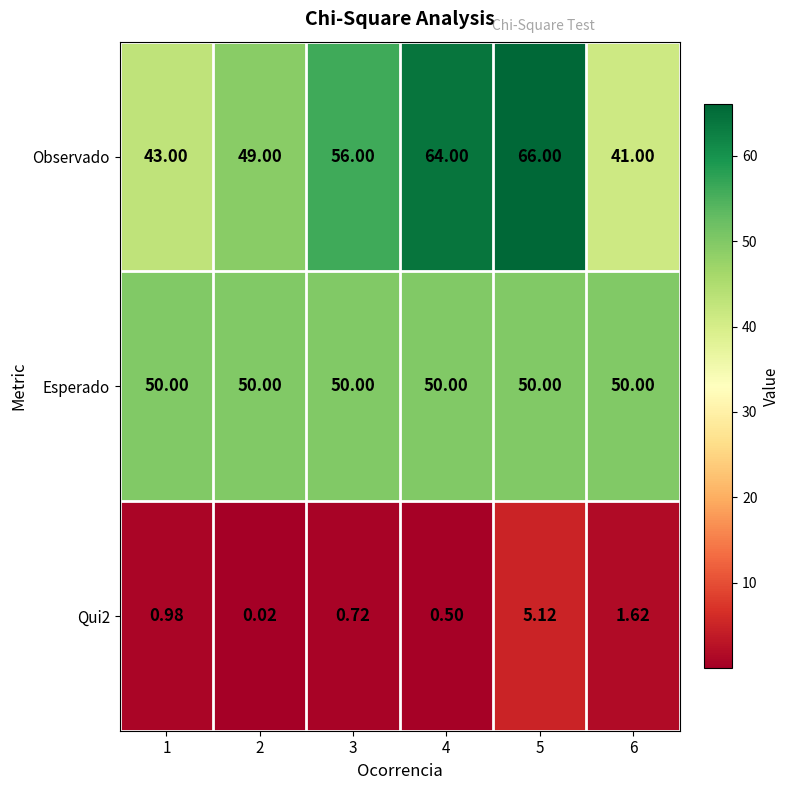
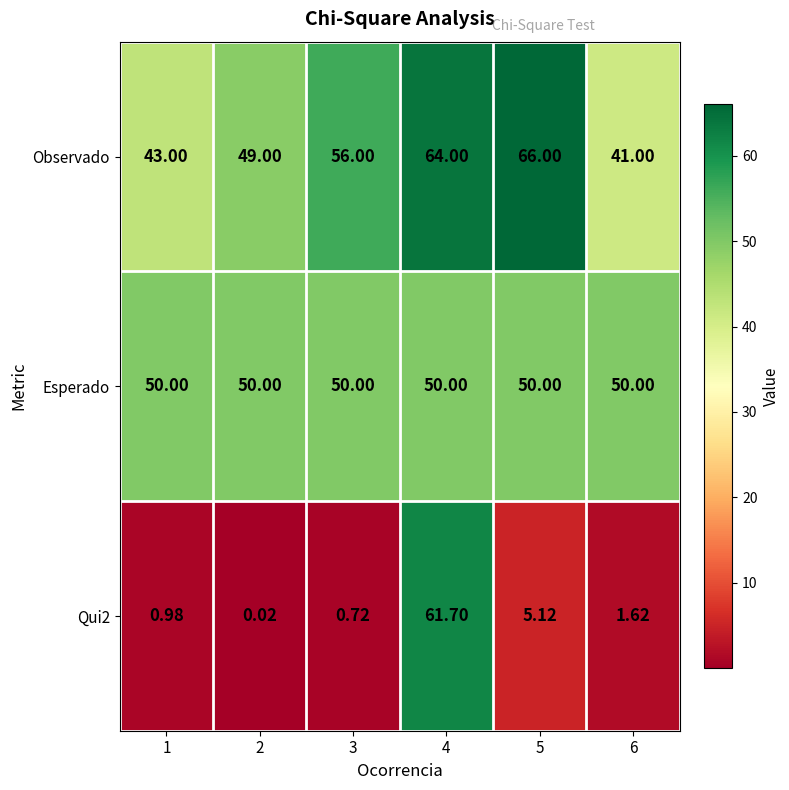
  {
    "Observado": {
      "1": 43.00,
      "2": 49.00,
      "3": 56.00,
      "4": 64.00,
      "5": 66.00,
      "6": 41.00
    },
    "Esperado": {
      "1": 50.00,
      "2": 50.00,
      "3": 50.00,
      "4": 50.00,
      "5": 50.00,
      "6": 50.00
    },
    "Qui2": {
      "1": 0.98,
      "2": 0.02,
      "3": 0.72,
-     "4": 0.50,
+     "4": 61.70,
      "5": 5.12,
      "6": 1.62
    }
  }
